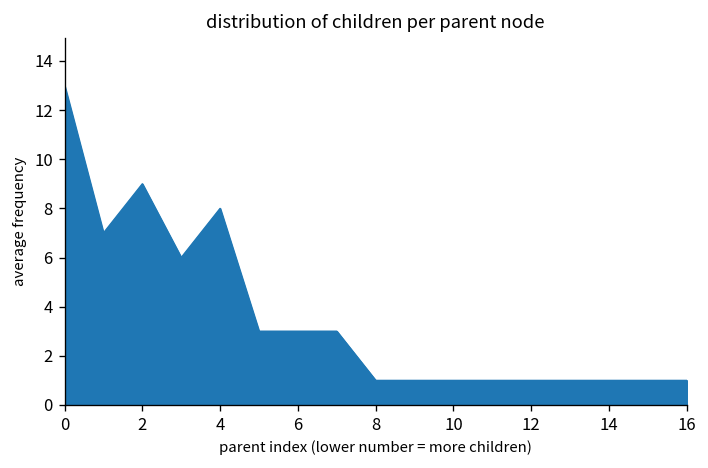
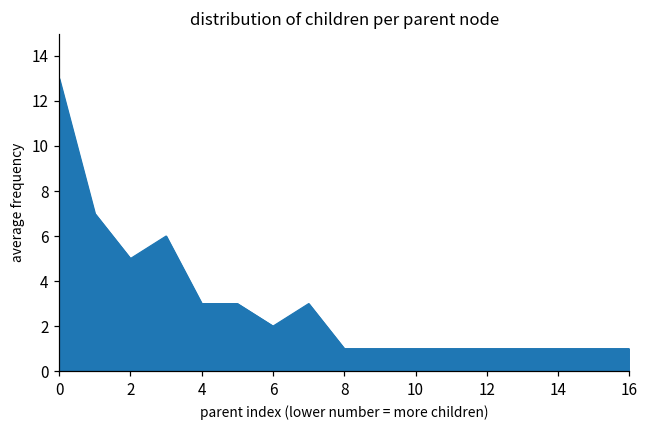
  {
    "0": 13,
-   "2": 9,
-   "4": 8,
-   "6": 3,
+   "2": 5,
+   "4": 3,
+   "6": 2,
    "8": 1,
    "10": 1,
    "12": 1,
    "14": 1,
    "16": 1
  }
